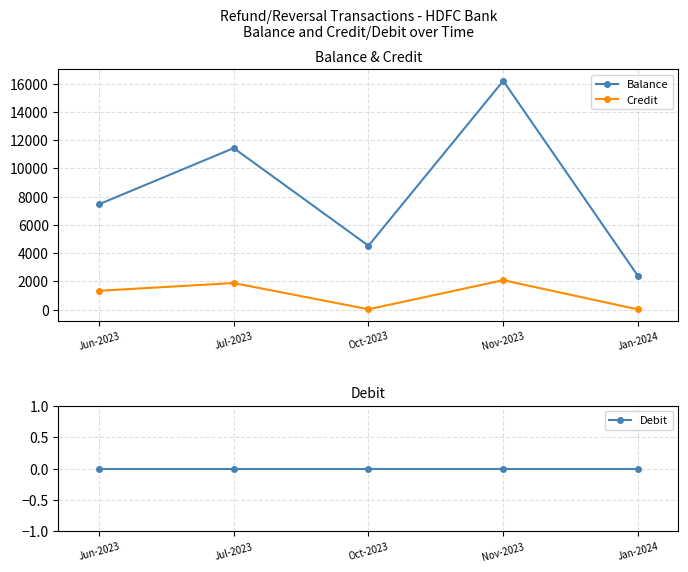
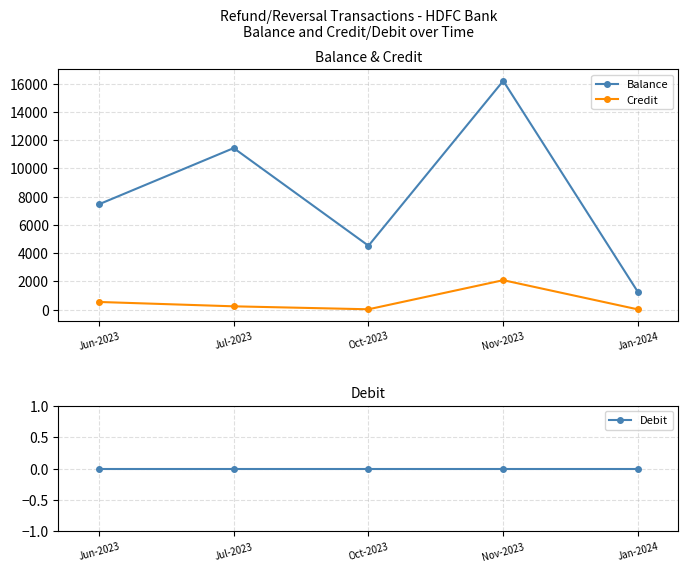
  {
    "Balance & Credit": {
      "Balance": {
        "Jun-2023": 7500,
        "Jul-2023": 11400,
        "Oct-2023": 4500,
        "Nov-2023": 16200,
-       "Jan-2024": 2400
+       "Jan-2024": 1200
      },
      "Credit": {
-       "Jun-2023": 1300,
-       "Jul-2023": 1900,
+       "Jun-2023": 500,
+       "Jul-2023": 200,
        "Oct-2023": 0,
        "Nov-2023": 2100,
        "Jan-2024": 0
      }
    },
    "Debit": {
      "Jun-2023": 0.0,
      "Jul-2023": 0.0,
      "Oct-2023": 0.0,
      "Nov-2023": 0.0,
      "Jan-2024": 0.0
    }
  }
